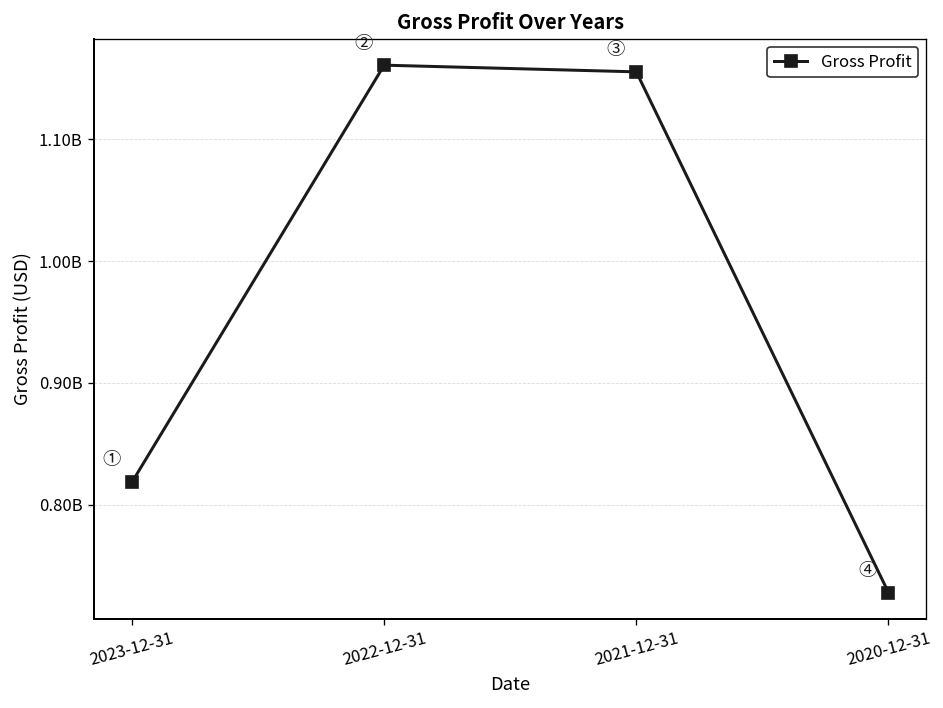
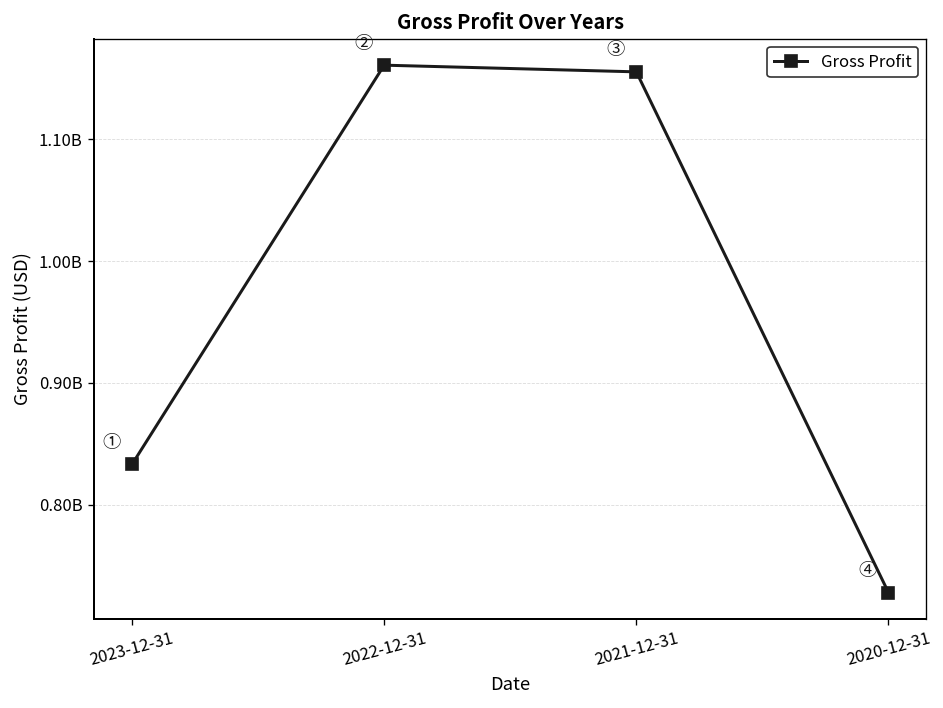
  {
-   "2023-12-31": 819000000,
+   "2023-12-31": 833000000,
    "2022-12-31": 1161000000,
    "2021-12-31": 1155000000,
    "2020-12-31": 728000000
  }
